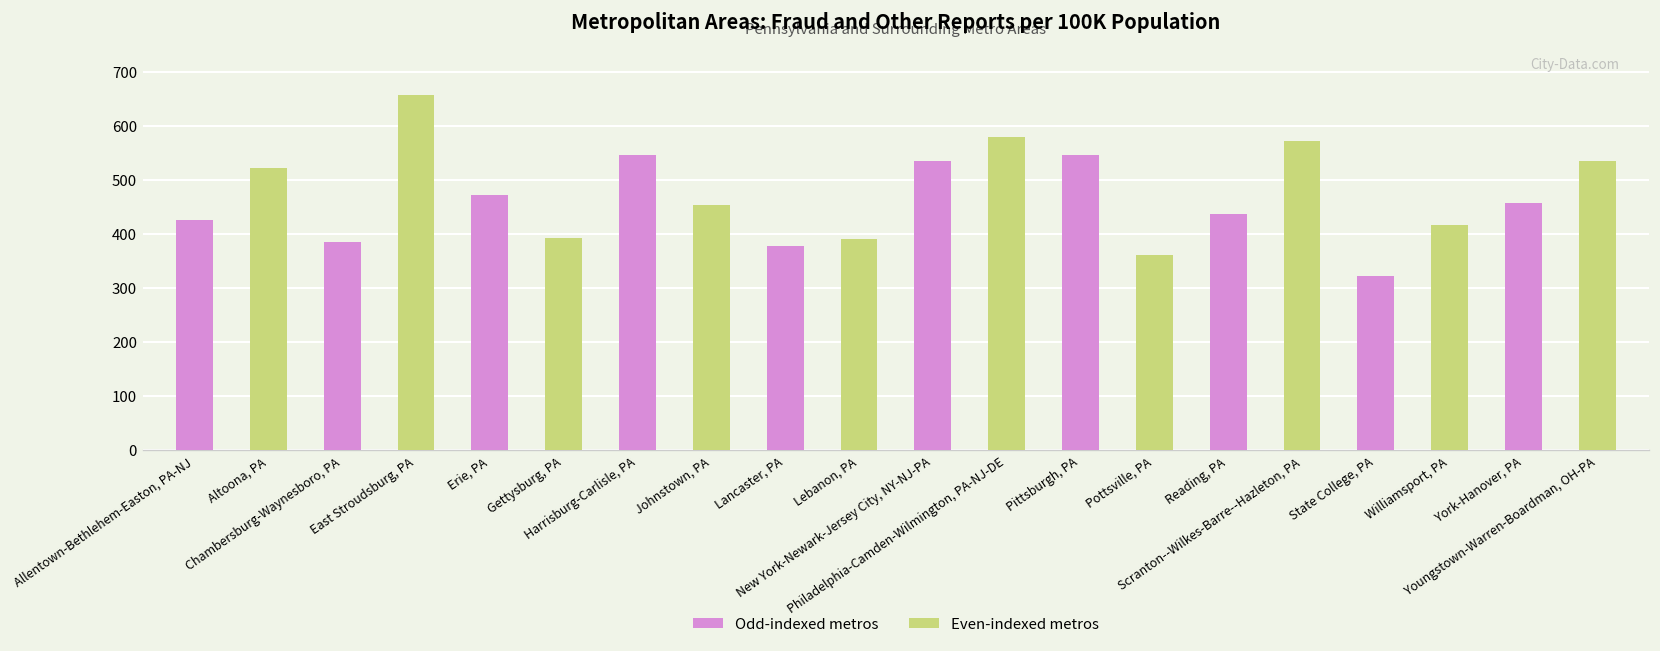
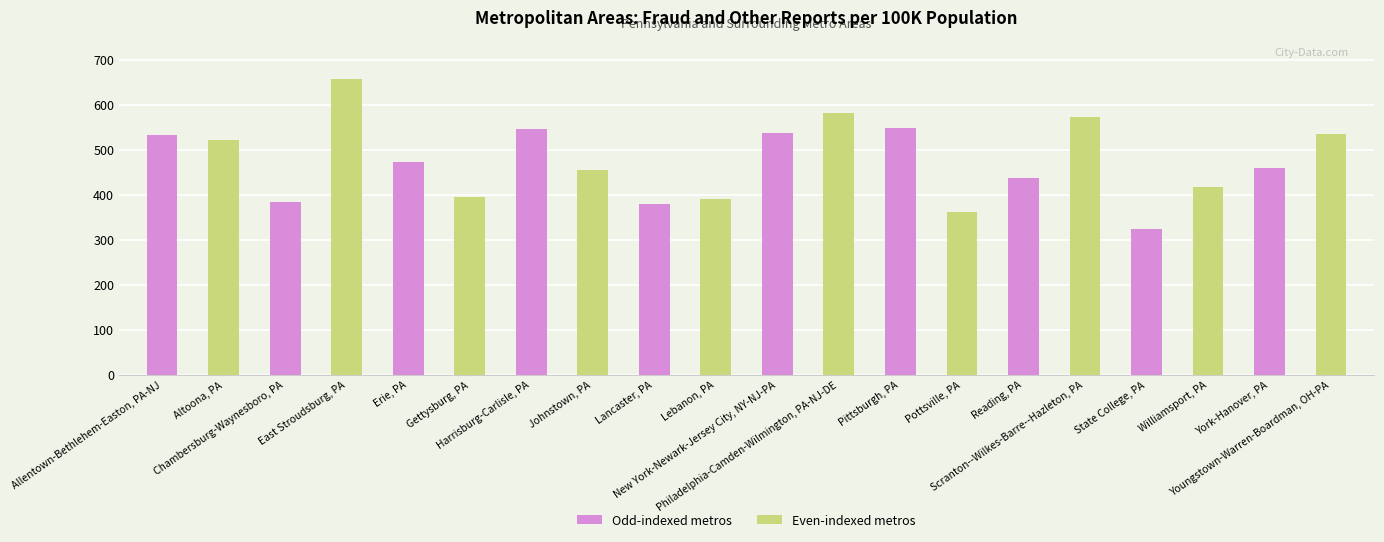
  {
-   "Allentown-Bethlehem-Easton, PA-NJ": 430,
+   "Allentown-Bethlehem-Easton, PA-NJ": 530,
    "Altoona, PA": 520,
    "Chambersburg-Waynesboro, PA": 380,
    "East Stroudsburg, PA": 660,
    "Erie, PA": 470,
    "Gettysburg, PA": 390,
    "Harrisburg-Carlisle, PA": 550,
    "Johnstown, PA": 460,
    "Lancaster, PA": 380,
    "Lebanon, PA": 390,
    "New York-Newark-Jersey City, NY-NJ-PA": 540,
    "Philadelphia-Camden-Wilmington, PA-NJ-DE": 580,
    "Pittsburgh, PA": 550,
    "Pottsville, PA": 360,
    "Reading, PA": 440,
    "Scranton--Wilkes-Barre--Hazleton, PA": 570,
    "State College, PA": 320,
    "Williamsport, PA": 420,
    "York-Hanover, PA": 460,
    "Youngstown-Warren-Boardman, OH-PA": 540
  }
